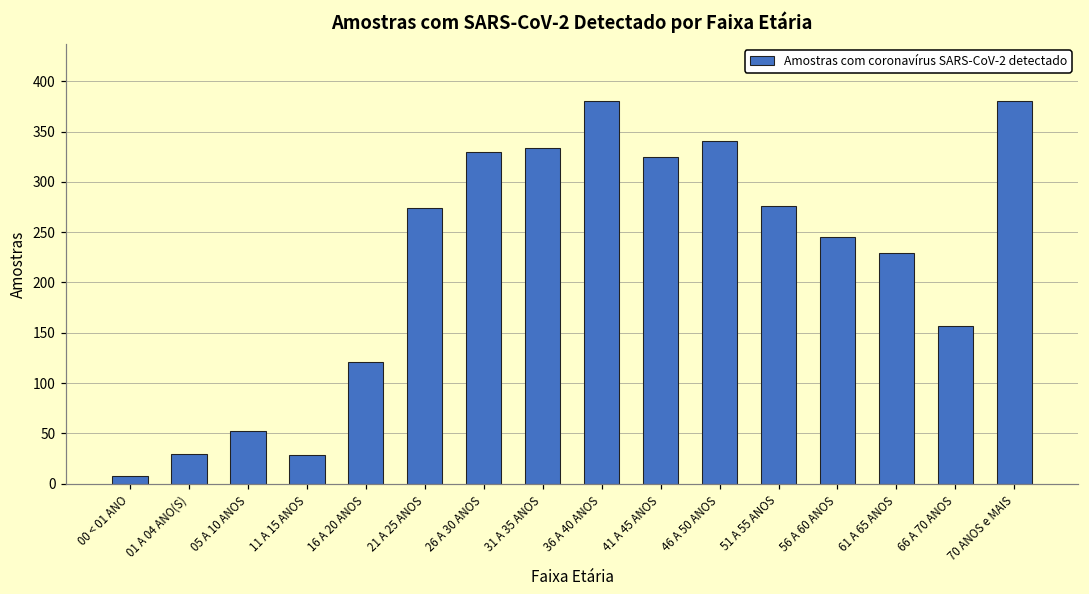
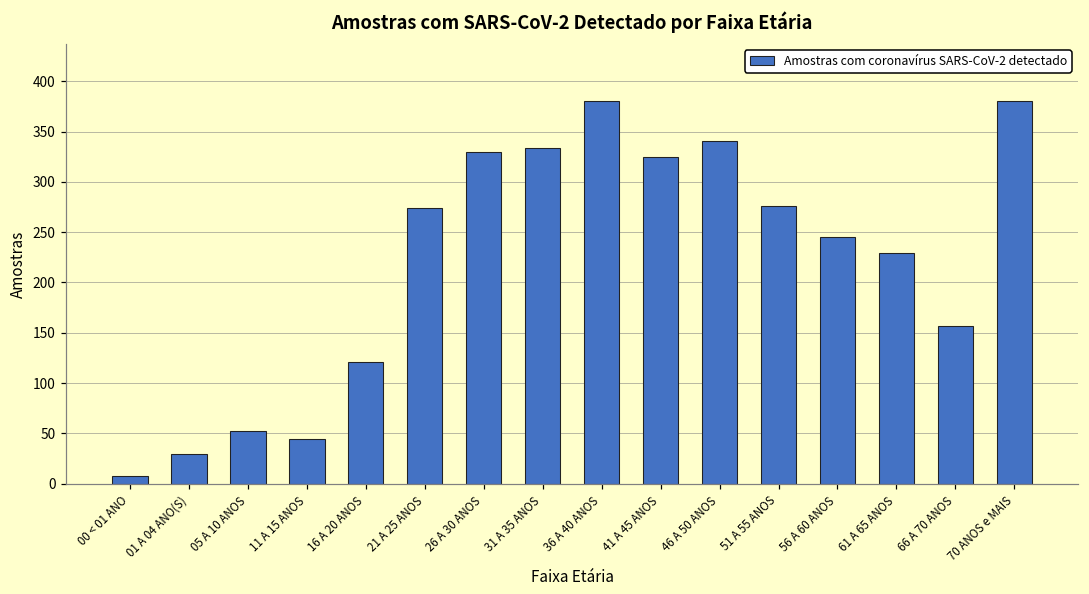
  {
    "00 < 01 ANO": 10,
    "01 A 04 ANO(S)": 30,
    "05 A 10 ANOS": 50,
-   "11 A 15 ANOS": 30,
+   "11 A 15 ANOS": 40,
    "16 A 20 ANOS": 120,
    "21 A 25 ANOS": 270,
    "26 A 30 ANOS": 330,
    "31 A 35 ANOS": 330,
    "36 A 40 ANOS": 380,
    "41 A 45 ANOS": 330,
    "46 A 50 ANOS": 340,
    "51 A 55 ANOS": 280,
    "56 A 60 ANOS": 250,
    "61 A 65 ANOS": 230,
    "66 A 70 ANOS": 160,
    "70 ANOS e MAIS": 380
  }
